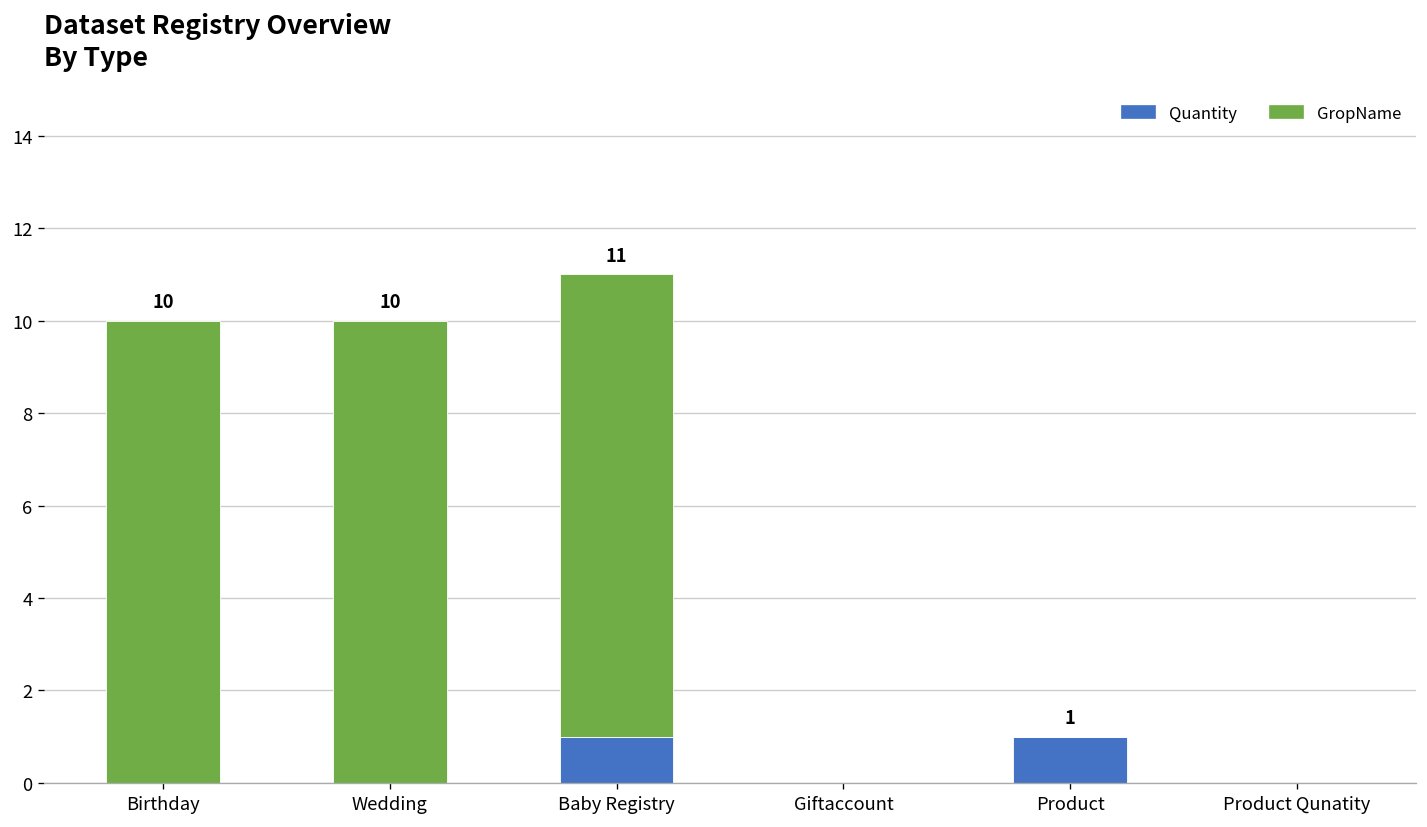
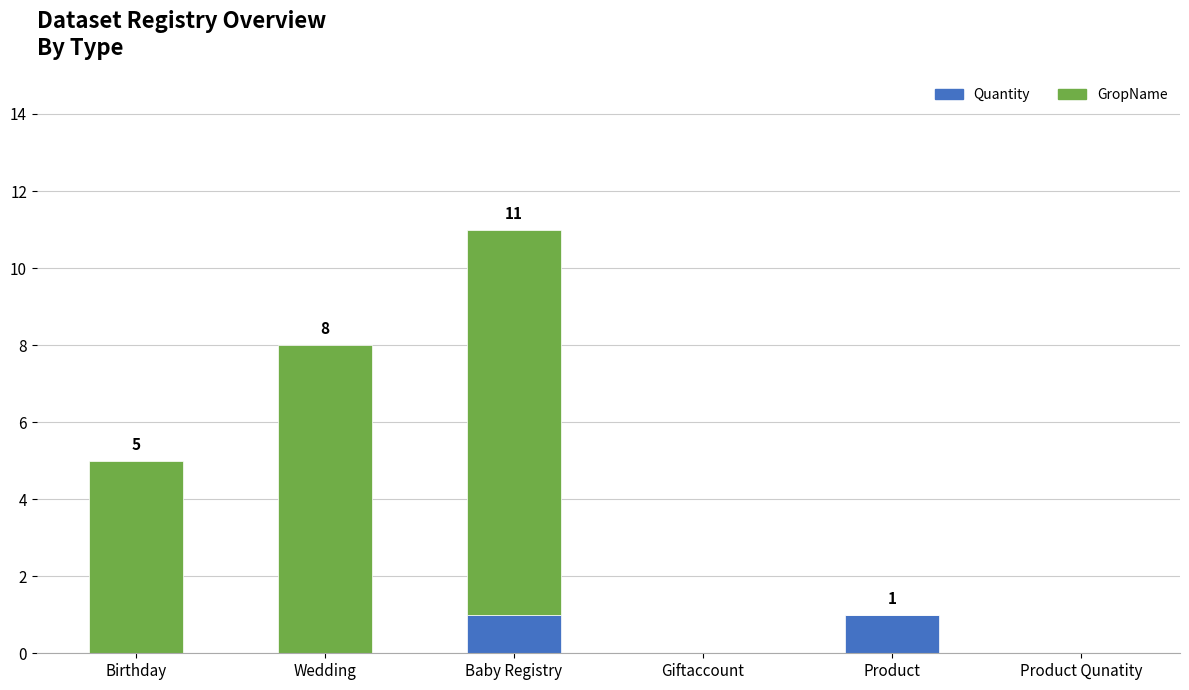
  {
    "Quantity": {
      "Product": 1
    },
    "GropName": {
-     "Birthday": 10,
-     "Wedding": 10
+     "Birthday": 5,
+     "Wedding": 8
    }
  }
